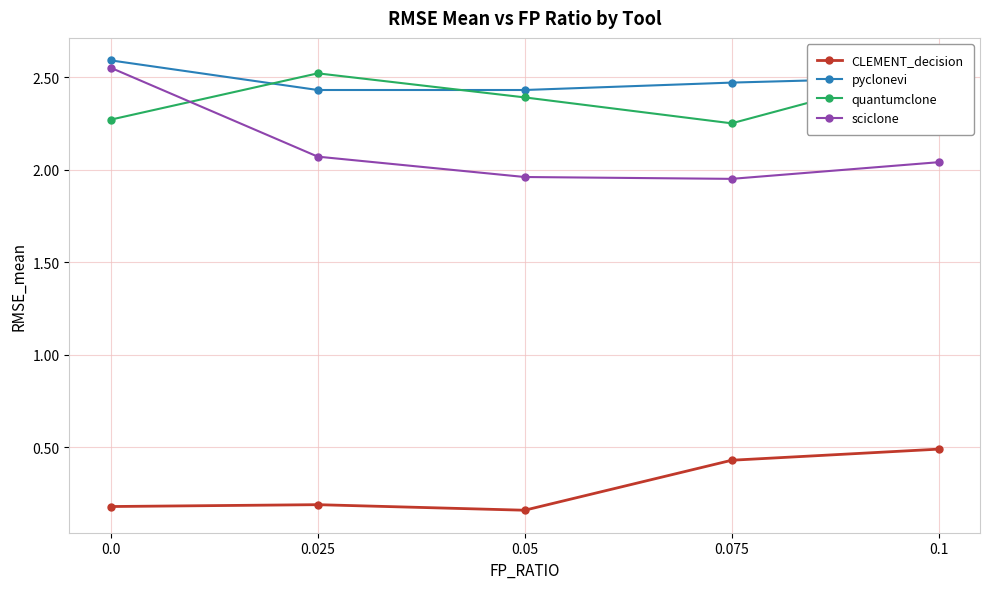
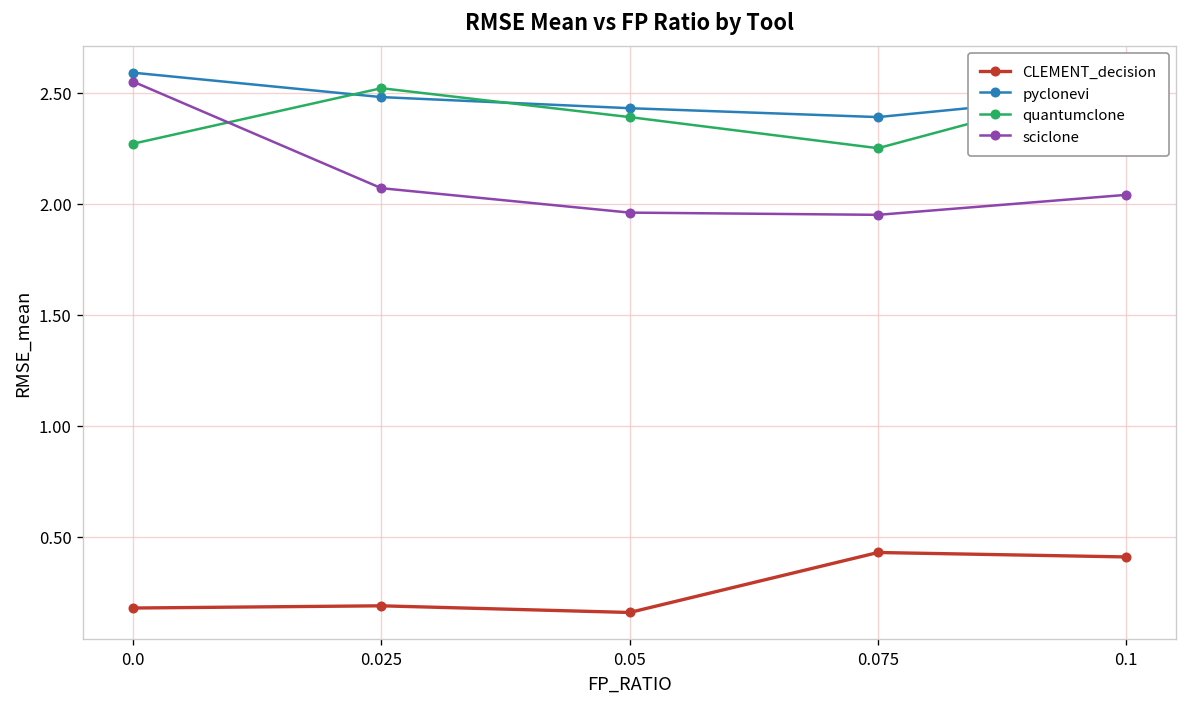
  {
    "CLEMENT_decision": {
      "0.0": 0.18,
      "0.025": 0.19,
      "0.05": 0.16,
      "0.075": 0.43,
-     "0.1": 0.49
+     "0.1": 0.41
    },
    "pyclonevi": {
      "0.0": 2.59,
-     "0.025": 2.43,
+     "0.025": 2.48,
      "0.05": 2.43,
-     "0.075": 2.47
+     "0.075": 2.39
    },
    "quantumclone": {
      "0.0": 2.27,
      "0.025": 2.52,
      "0.05": 2.39,
      "0.075": 2.25
    },
    "sciclone": {
      "0.0": 2.55,
      "0.025": 2.07,
      "0.05": 1.96,
      "0.075": 1.95,
      "0.1": 2.04
    }
  }
